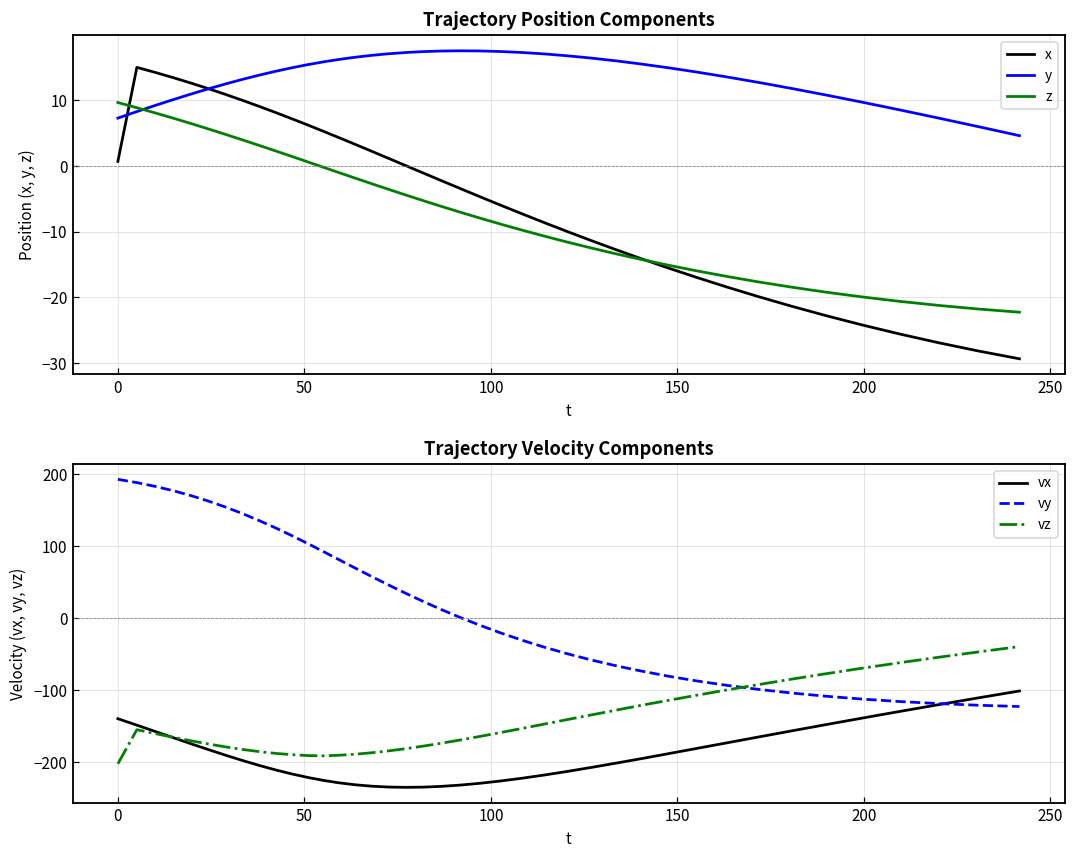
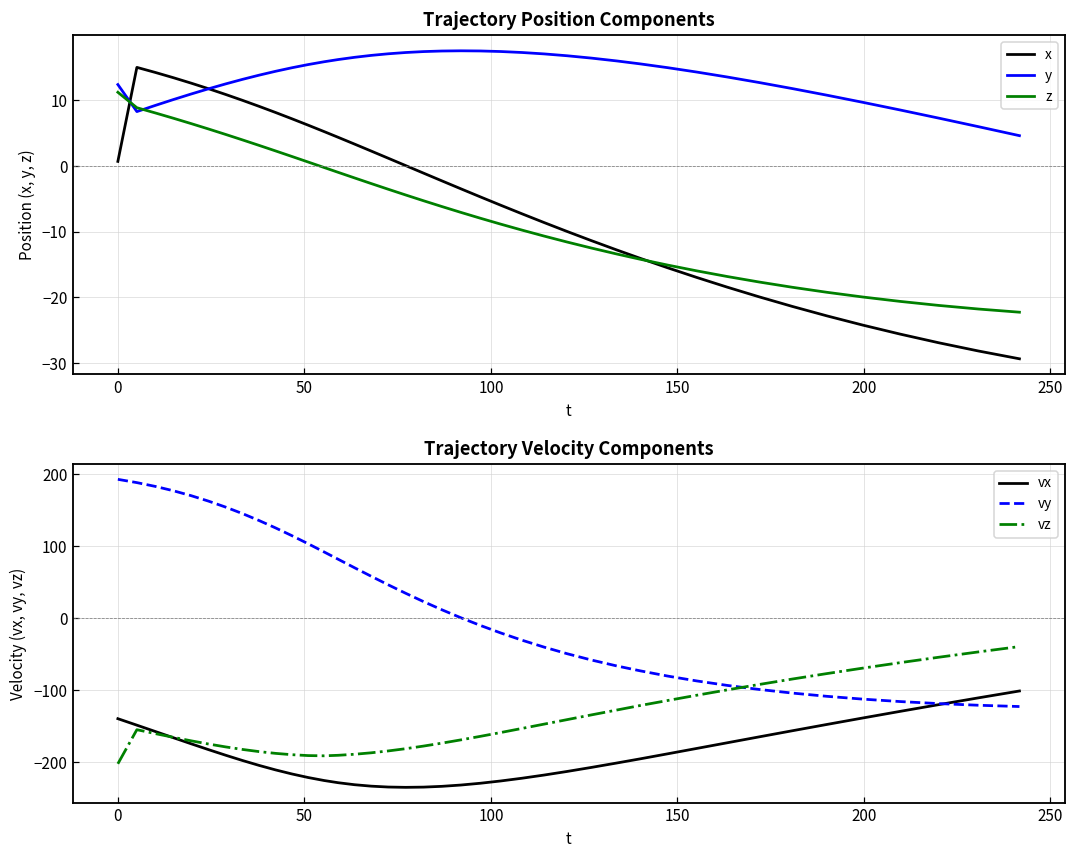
  {
    "Trajectory Position Components": {
      "x": {
        "0": 1
      },
      "y": {
-       "0": 7
+       "0": 12
      },
      "z": {
-       "0": 10
+       "0": 11
      }
    },
    "Trajectory Velocity Components": {
      "vx": {
        "0": -140
      },
      "vy": {
        "0": 190
      },
      "vz": {
        "0": -200
      }
    }
  }
